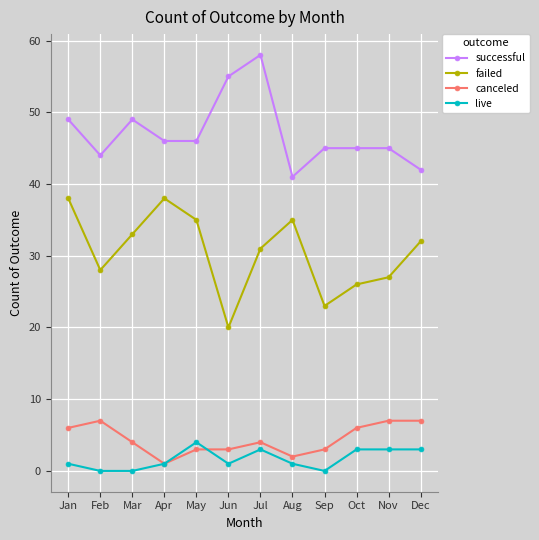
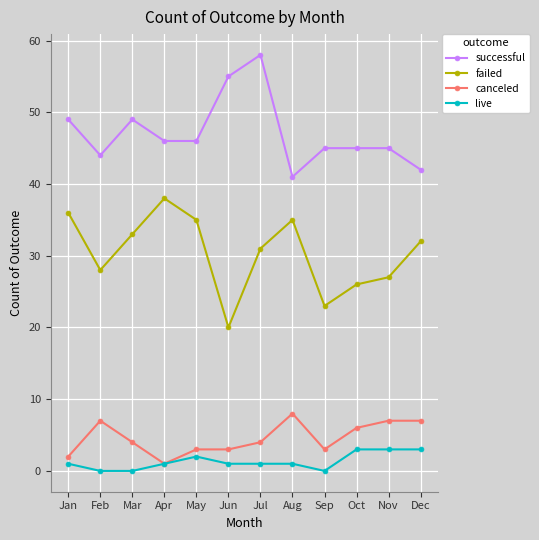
  {
    "successful": {
      "Jan": 49,
      "Feb": 44,
      "Mar": 49,
      "Apr": 46,
      "May": 46,
      "Jun": 55,
      "Jul": 58,
      "Aug": 41,
      "Sep": 45,
      "Oct": 45,
      "Nov": 45,
      "Dec": 42
    },
    "failed": {
-     "Jan": 38,
+     "Jan": 36,
      "Feb": 28,
      "Mar": 33,
      "Apr": 38,
      "May": 35,
      "Jun": 20,
      "Jul": 31,
      "Aug": 35,
      "Sep": 23,
      "Oct": 26,
      "Nov": 27,
      "Dec": 32
    },
    "canceled": {
-     "Jan": 6,
+     "Jan": 2,
      "Feb": 7,
      "Mar": 4,
      "May": 3,
      "Jun": 3,
      "Jul": 4,
-     "Aug": 2,
+     "Aug": 8,
      "Sep": 3,
      "Oct": 6,
      "Nov": 7,
      "Dec": 7
    },
    "live": {
      "Jan": 1,
      "Feb": 0,
      "Mar": 0,
-     "May": 4,
+     "May": 2,
      "Jun": 1,
-     "Jul": 3,
+     "Jul": 1,
      "Aug": 1,
      "Sep": 0,
      "Oct": 3,
      "Nov": 3,
      "Dec": 3
    }
  }
